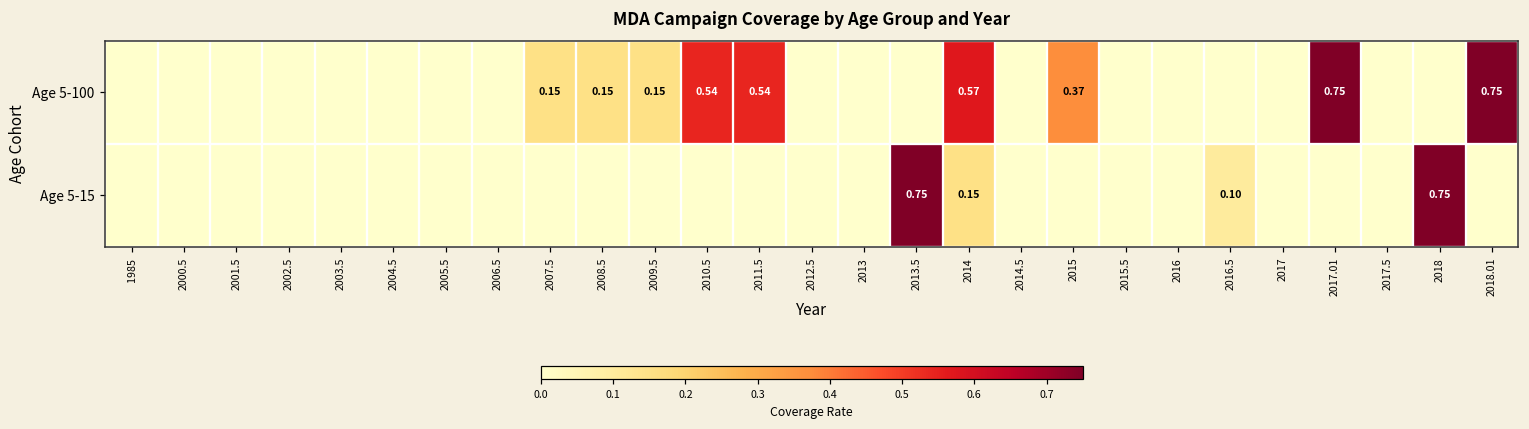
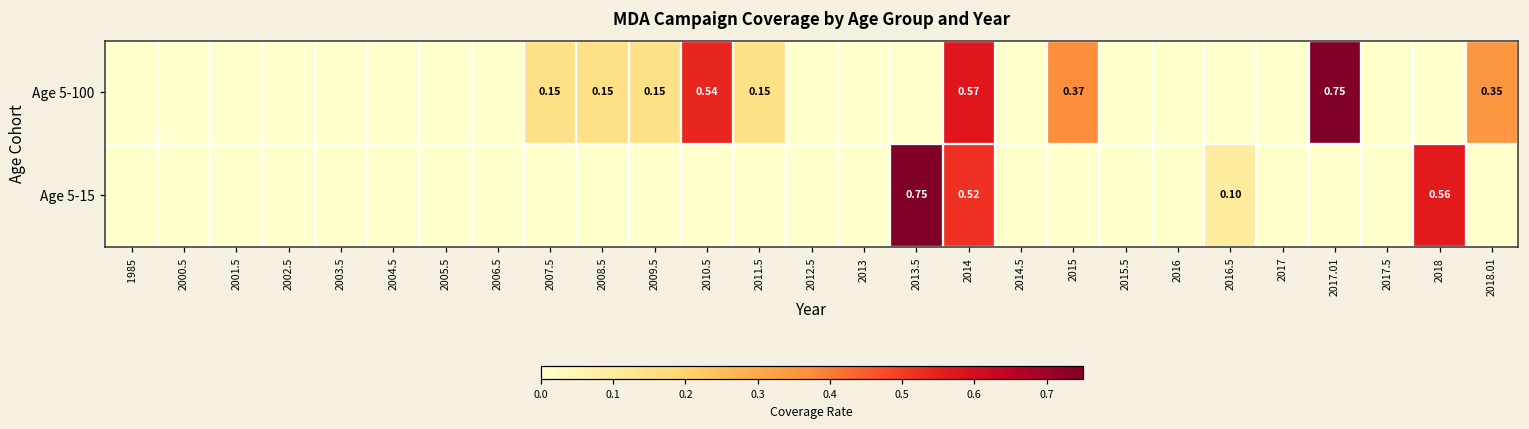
  {
    "Age 5-100": {
      "2007.5": 0.15,
      "2008.5": 0.15,
      "2009.5": 0.15,
      "2010.5": 0.54,
-     "2011.5": 0.54,
+     "2011.5": 0.15,
      "2014": 0.57,
      "2015": 0.37,
      "2017.01": 0.75,
-     "2018.01": 0.75
+     "2018.01": 0.35
    },
    "Age 5-15": {
      "2013.5": 0.75,
-     "2014": 0.15,
+     "2014": 0.52,
      "2016.5": 0.10,
-     "2018": 0.75
+     "2018": 0.56
    }
  }
